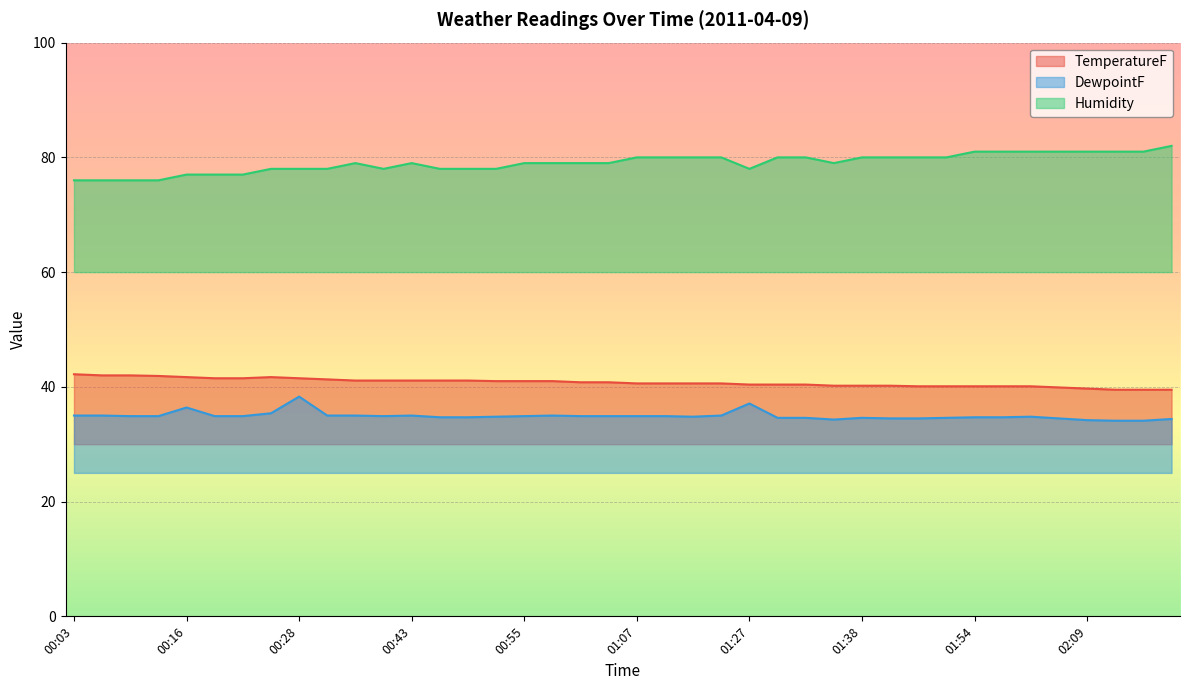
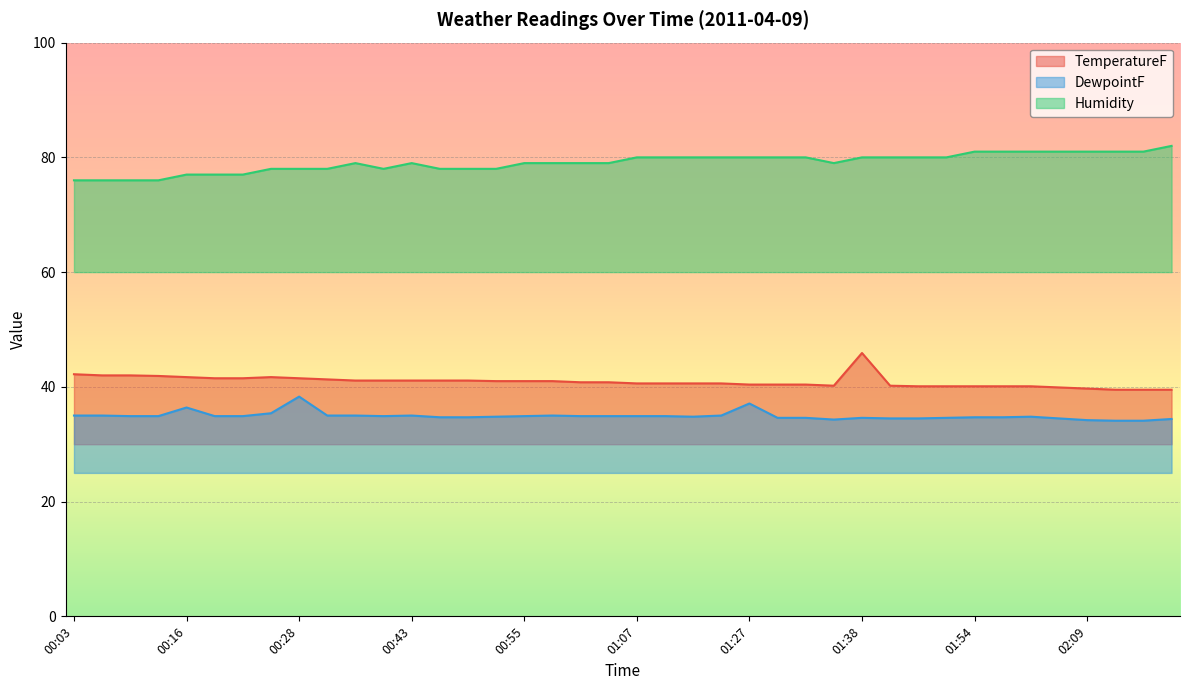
  {
    "TemperatureF": {
      "00:03": 42,
      "00:16": 42,
      "00:28": 42,
      "00:43": 41,
      "00:55": 41,
      "01:07": 41,
      "01:27": 40,
-     "01:38": 40,
+     "01:38": 46,
      "01:54": 40,
      "02:09": 40
    },
    "DewpointF": {
      "00:03": 35,
      "00:16": 36,
      "00:28": 38,
      "00:43": 35,
      "00:55": 35,
      "01:07": 35,
      "01:27": 37,
      "01:38": 35,
      "01:54": 35,
      "02:09": 34
    },
    "Humidity": {
      "00:03": 76,
      "00:16": 77,
      "00:28": 78,
      "00:43": 79,
      "00:55": 79,
      "01:07": 80,
-     "01:27": 78,
+     "01:27": 80,
      "01:38": 80,
      "01:54": 81,
      "02:09": 81
    }
  }
